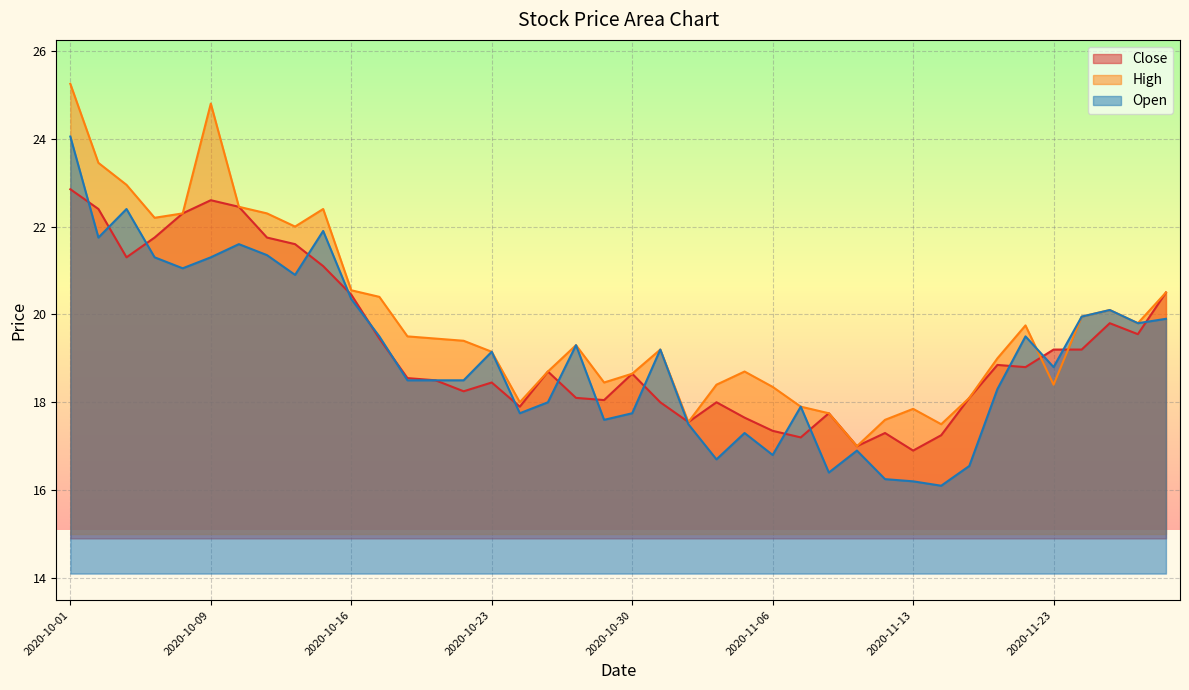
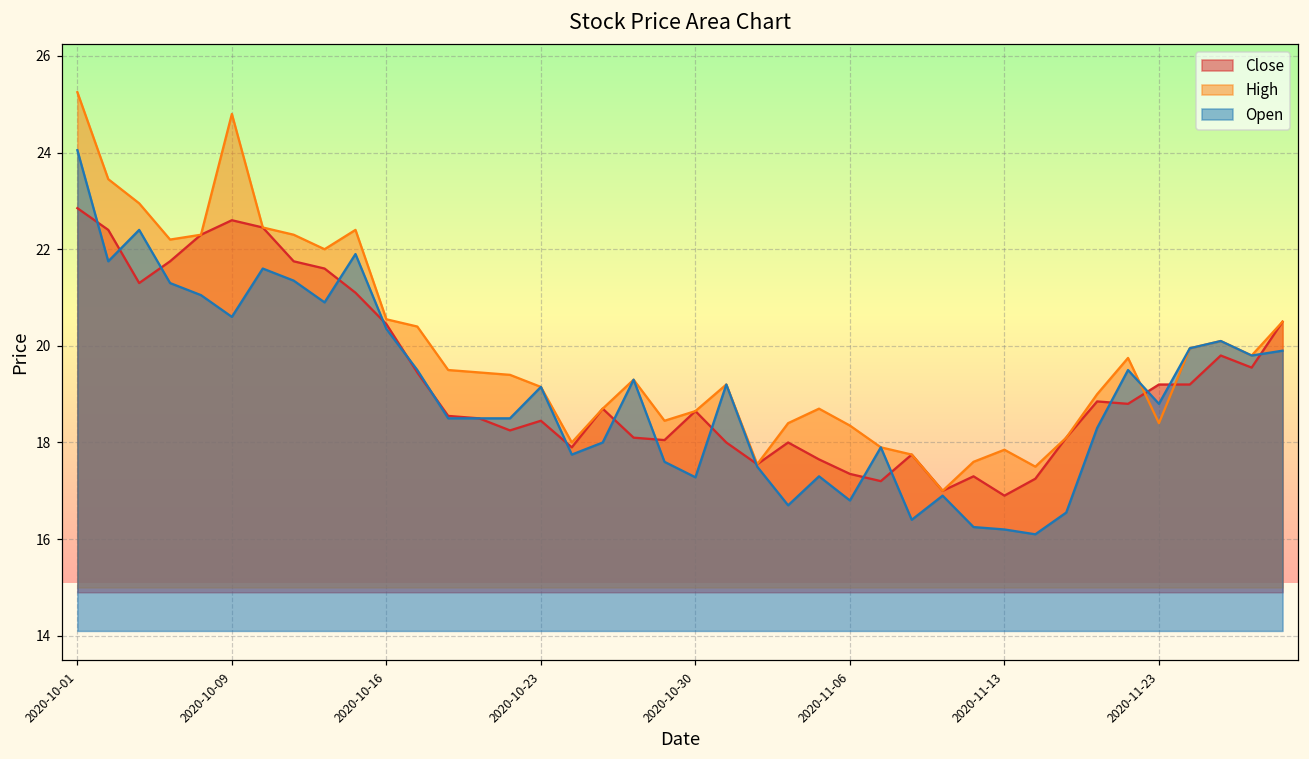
  {
    "Close": {
      "2020-10-01": 22.9,
      "2020-10-09": 22.6,
      "2020-10-16": 20.5,
      "2020-10-23": 18.5,
      "2020-11-06": 17.4,
      "2020-11-13": 16.9,
      "2020-11-23": 19.2
    },
    "High": {
      "2020-10-01": 25.3,
      "2020-10-09": 24.8,
      "2020-10-16": 20.6,
      "2020-11-06": 18.4,
      "2020-11-13": 17.9,
      "2020-11-23": 18.4
    },
    "Open": {
      "2020-10-01": 24.1,
-     "2020-10-09": 21.3,
+     "2020-10-09": 20.6,
      "2020-10-16": 20.4,
-     "2020-10-30": 17.8,
+     "2020-10-30": 17.3,
      "2020-11-06": 16.8,
      "2020-11-13": 16.2,
      "2020-11-23": 18.8
    }
  }
